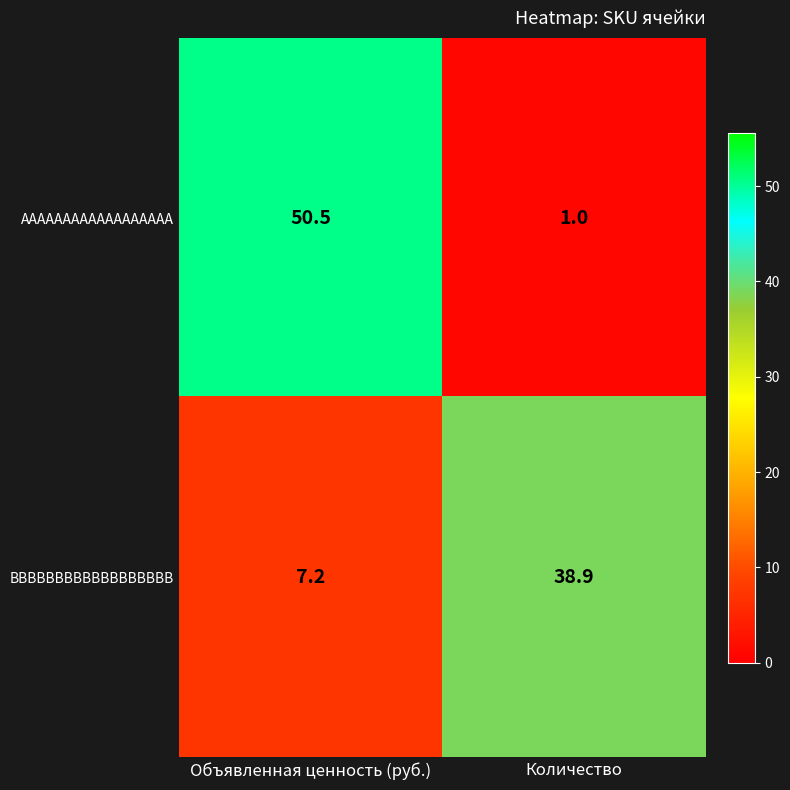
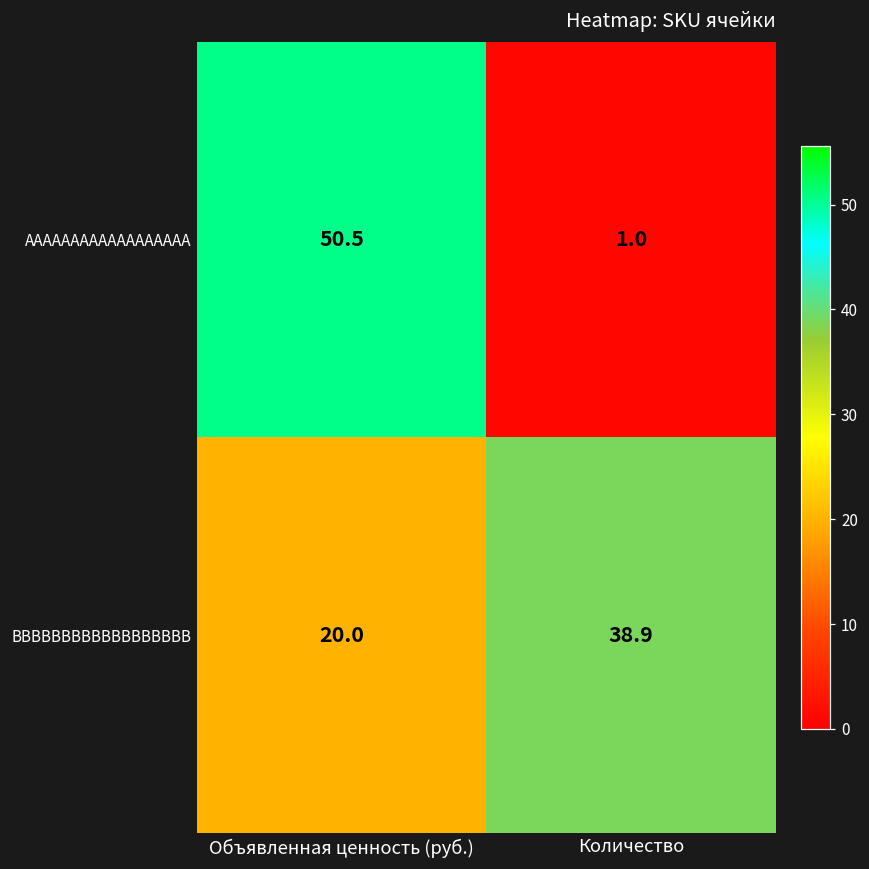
  {
    "AAAAAAAAAAAAAAAAAA": {
      "Объявленная ценность (руб.)": 50.5,
      "Количество": 1.0
    },
    "BBBBBBBBBBBBBBBBBB": {
-     "Объявленная ценность (руб.)": 7.2,
+     "Объявленная ценность (руб.)": 20.0,
      "Количество": 38.9
    }
  }
